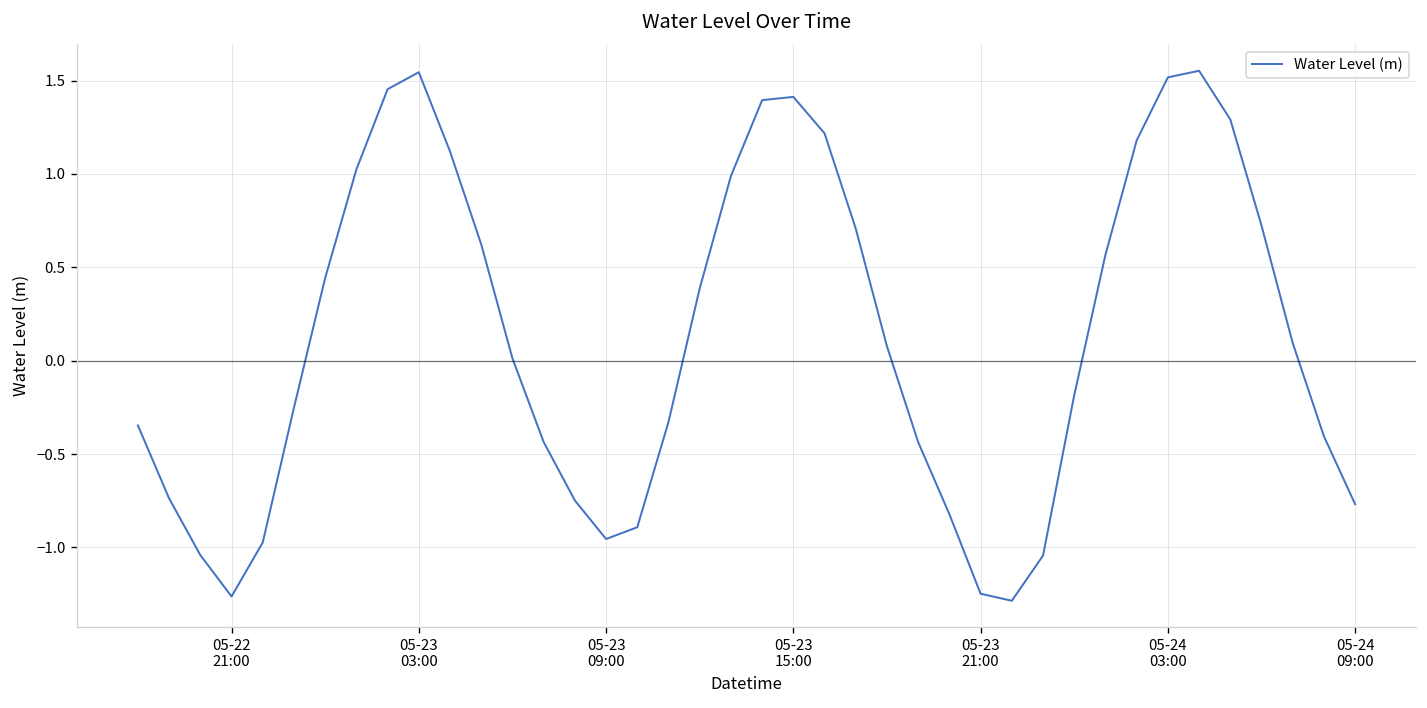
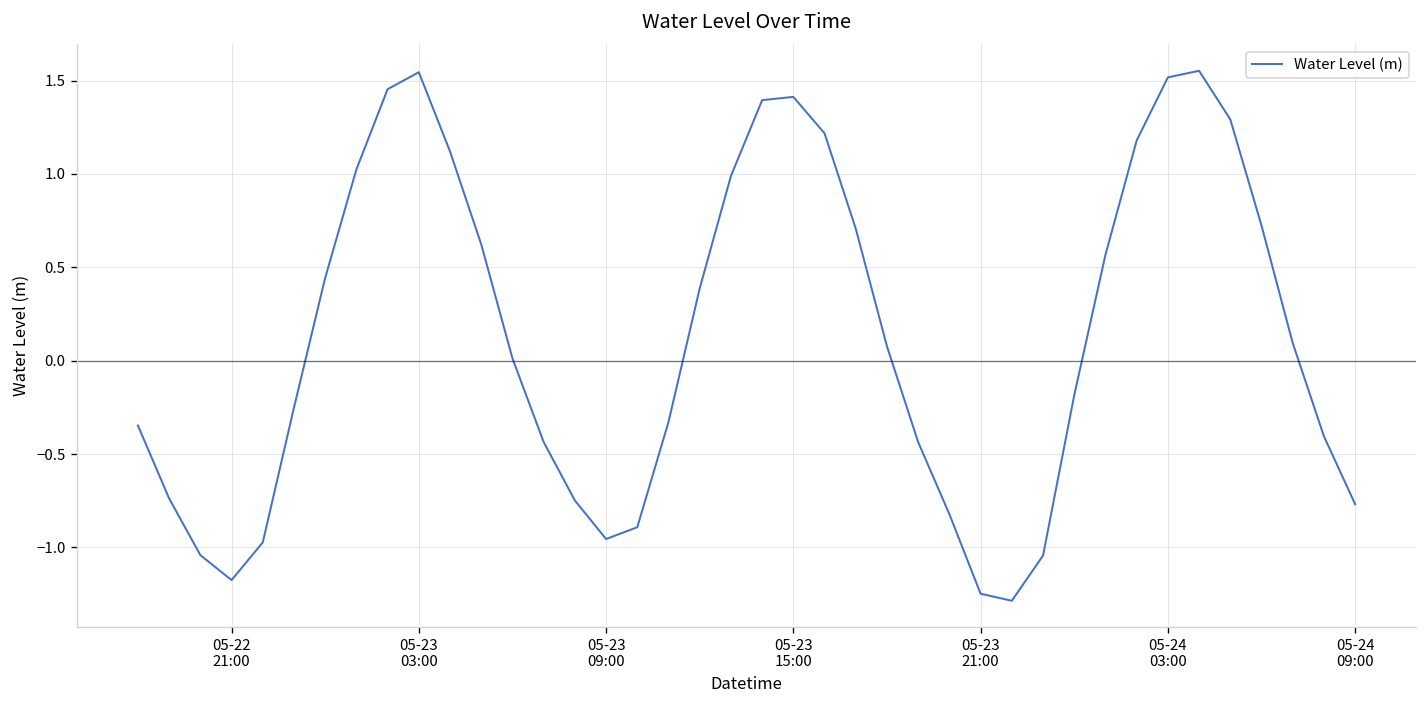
  {
-   "05-22 21:00": -1.26,
+   "05-22 21:00": -1.18,
    "05-23 03:00": 1.55,
    "05-23 09:00": -0.96,
    "05-23 15:00": 1.41,
    "05-23 21:00": -1.25,
    "05-24 03:00": 1.52,
    "05-24 09:00": -0.77
  }
